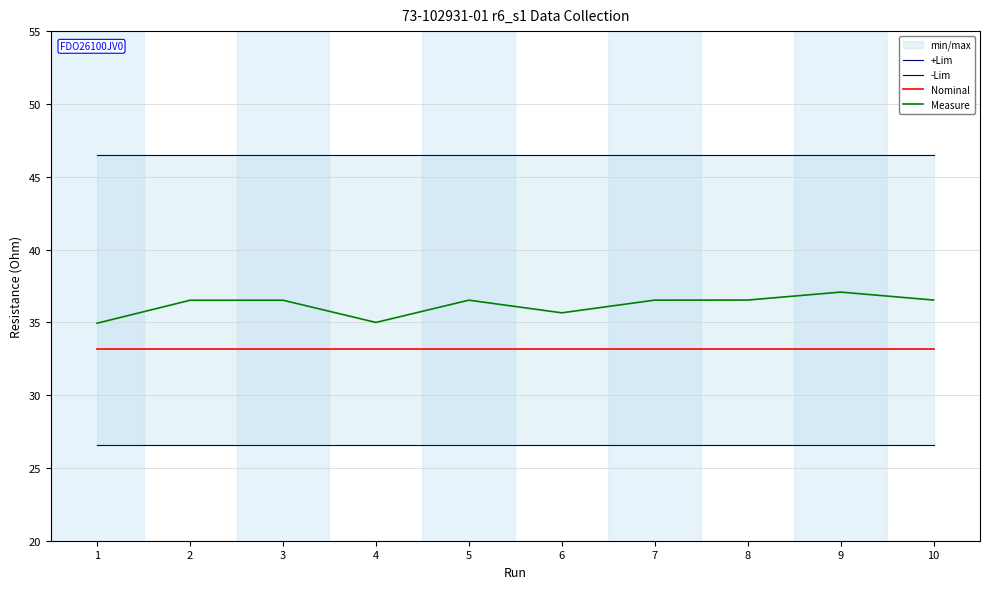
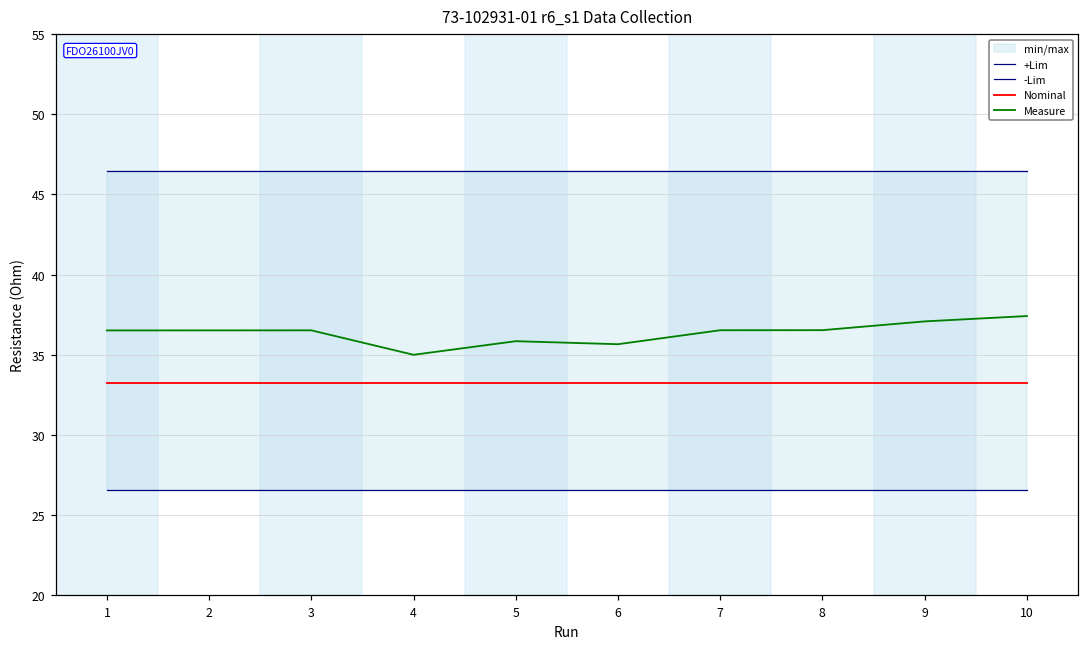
  {
    "min/max": {
      "1": 46.5,
      "2": 46.5,
      "3": 46.5,
      "4": 46.5,
      "5": 46.5,
      "6": 46.5,
      "7": 46.5,
      "8": 46.5,
      "9": 46.5,
      "10": 46.5
    },
    "-Lim": {
      "1": 26.6,
      "2": 26.6,
      "3": 26.6,
      "4": 26.6,
      "5": 26.6,
      "6": 26.6,
      "7": 26.6,
      "8": 26.6,
      "9": 26.6,
      "10": 26.6
    },
    "Nominal": {
      "1": 33.2,
      "2": 33.2,
      "3": 33.2,
      "4": 33.2,
      "5": 33.2,
      "6": 33.2,
      "7": 33.2,
      "8": 33.2,
      "9": 33.2,
      "10": 33.2
    },
    "Measure": {
-     "1": 34.9,
+     "1": 36.5,
      "2": 36.5,
      "3": 36.5,
      "4": 35.0,
-     "5": 36.5,
+     "5": 35.8,
      "6": 35.7,
      "7": 36.5,
      "8": 36.5,
      "9": 37.1,
-     "10": 36.5
+     "10": 37.4
    }
  }
